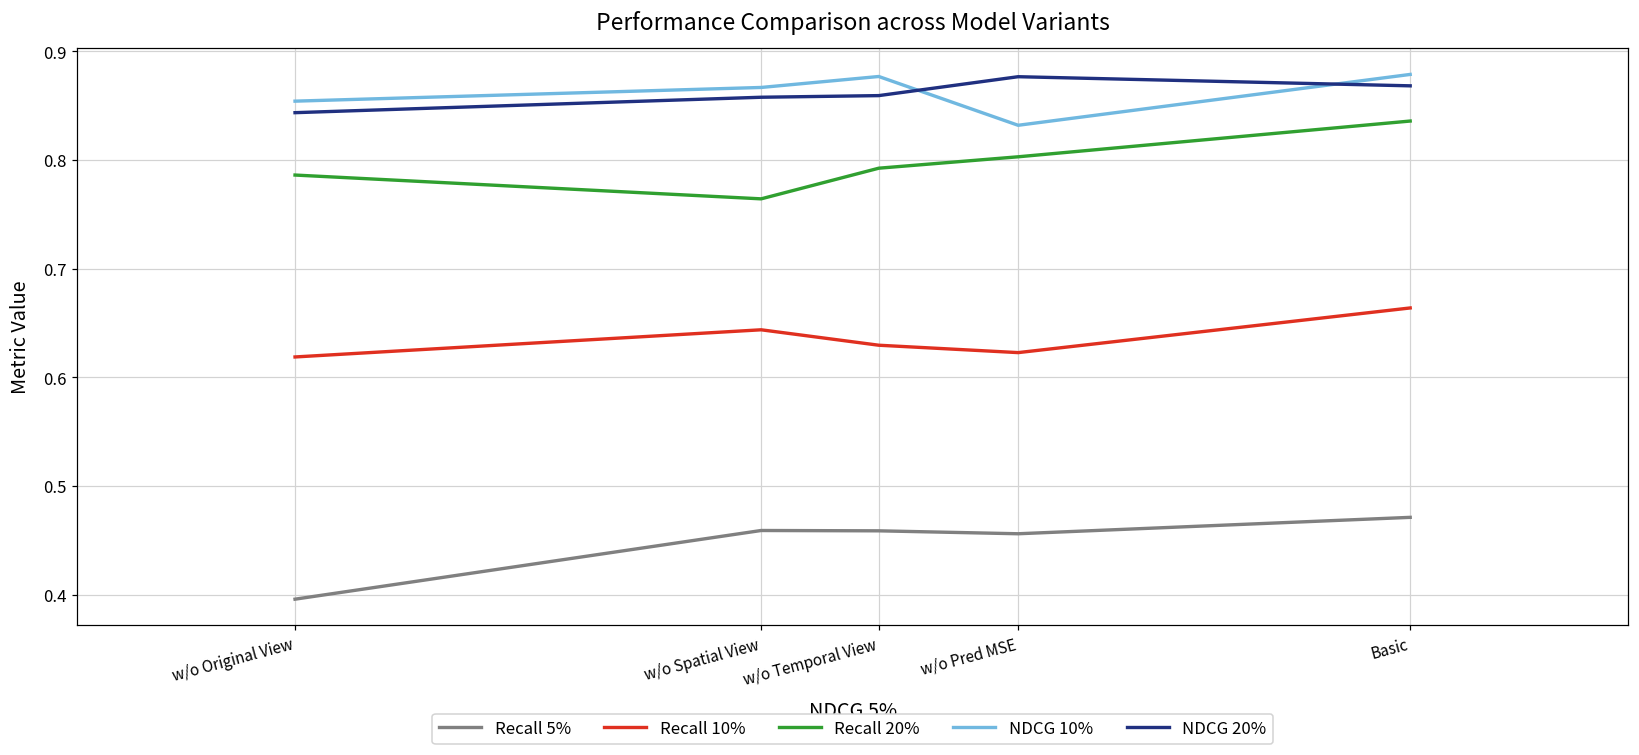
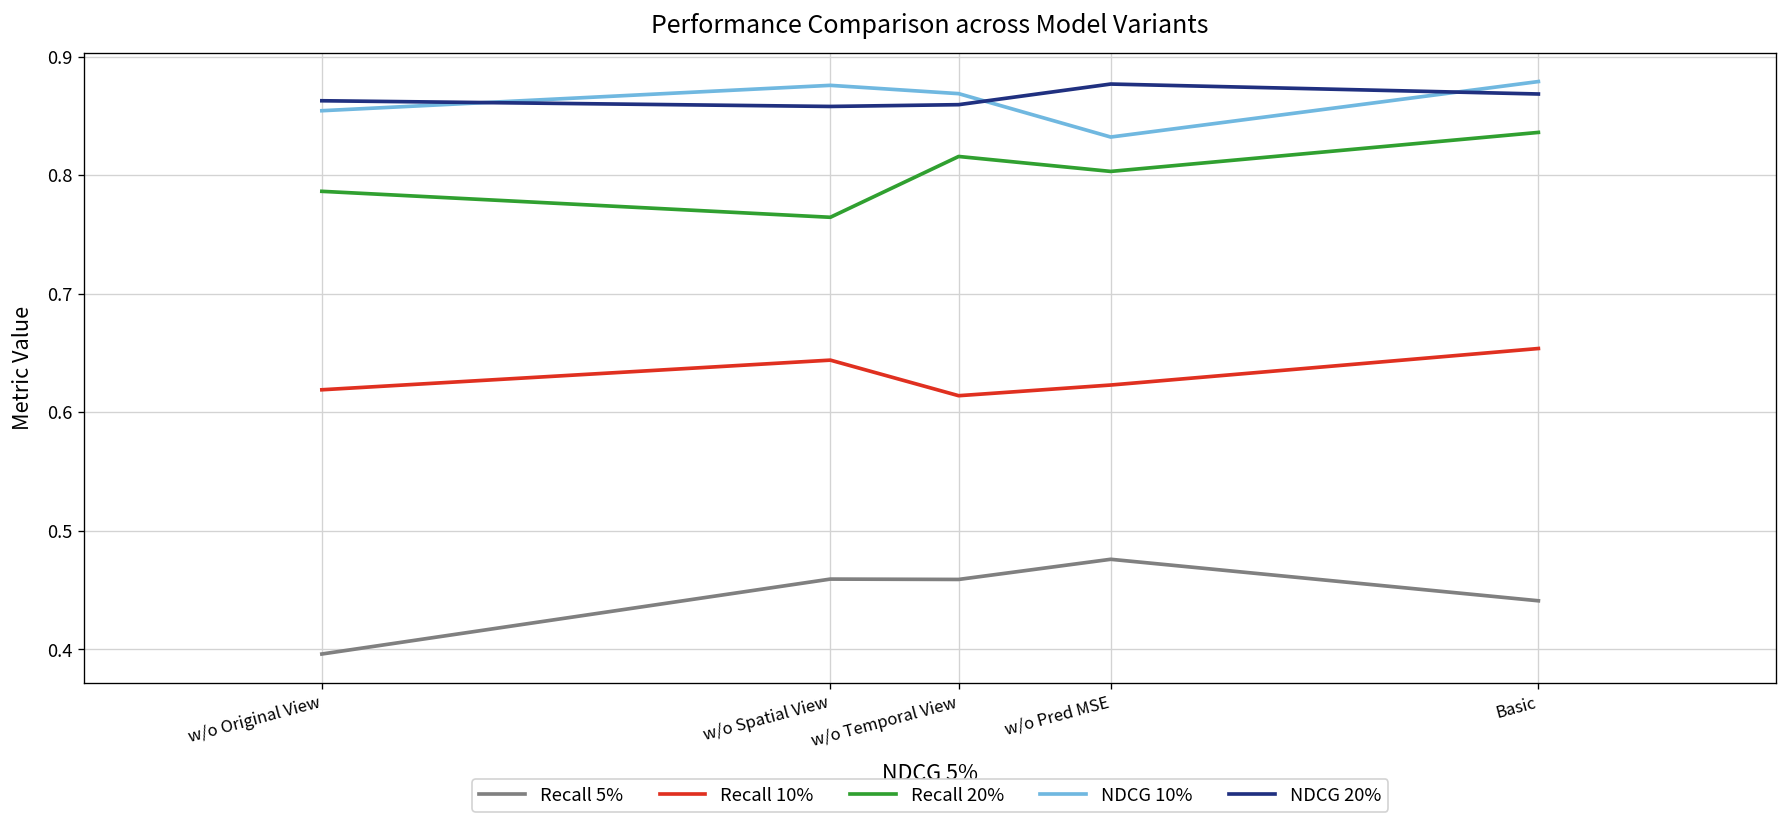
  {
    "Recall 5%": {
      "w/o Original View": 0.40,
      "w/o Spatial View": 0.46,
      "w/o Temporal View": 0.46,
-     "w/o Pred MSE": 0.46,
-     "Basic": 0.47
+     "w/o Pred MSE": 0.48,
+     "Basic": 0.44
    },
    "Recall 10%": {
      "w/o Original View": 0.62,
      "w/o Spatial View": 0.64,
-     "w/o Temporal View": 0.63,
+     "w/o Temporal View": 0.61,
      "w/o Pred MSE": 0.62,
-     "Basic": 0.66
+     "Basic": 0.65
    },
    "Recall 20%": {
      "w/o Original View": 0.79,
      "w/o Spatial View": 0.76,
-     "w/o Temporal View": 0.79,
+     "w/o Temporal View": 0.82,
      "w/o Pred MSE": 0.80,
      "Basic": 0.84
    },
    "NDCG 10%": {
      "w/o Original View": 0.85,
-     "w/o Spatial View": 0.87,
-     "w/o Temporal View": 0.88,
+     "w/o Spatial View": 0.88,
+     "w/o Temporal View": 0.87,
      "w/o Pred MSE": 0.83,
      "Basic": 0.88
    },
    "NDCG 20%": {
-     "w/o Original View": 0.84,
+     "w/o Original View": 0.86,
      "w/o Spatial View": 0.86,
      "w/o Temporal View": 0.86,
      "w/o Pred MSE": 0.88,
      "Basic": 0.87
    }
  }
